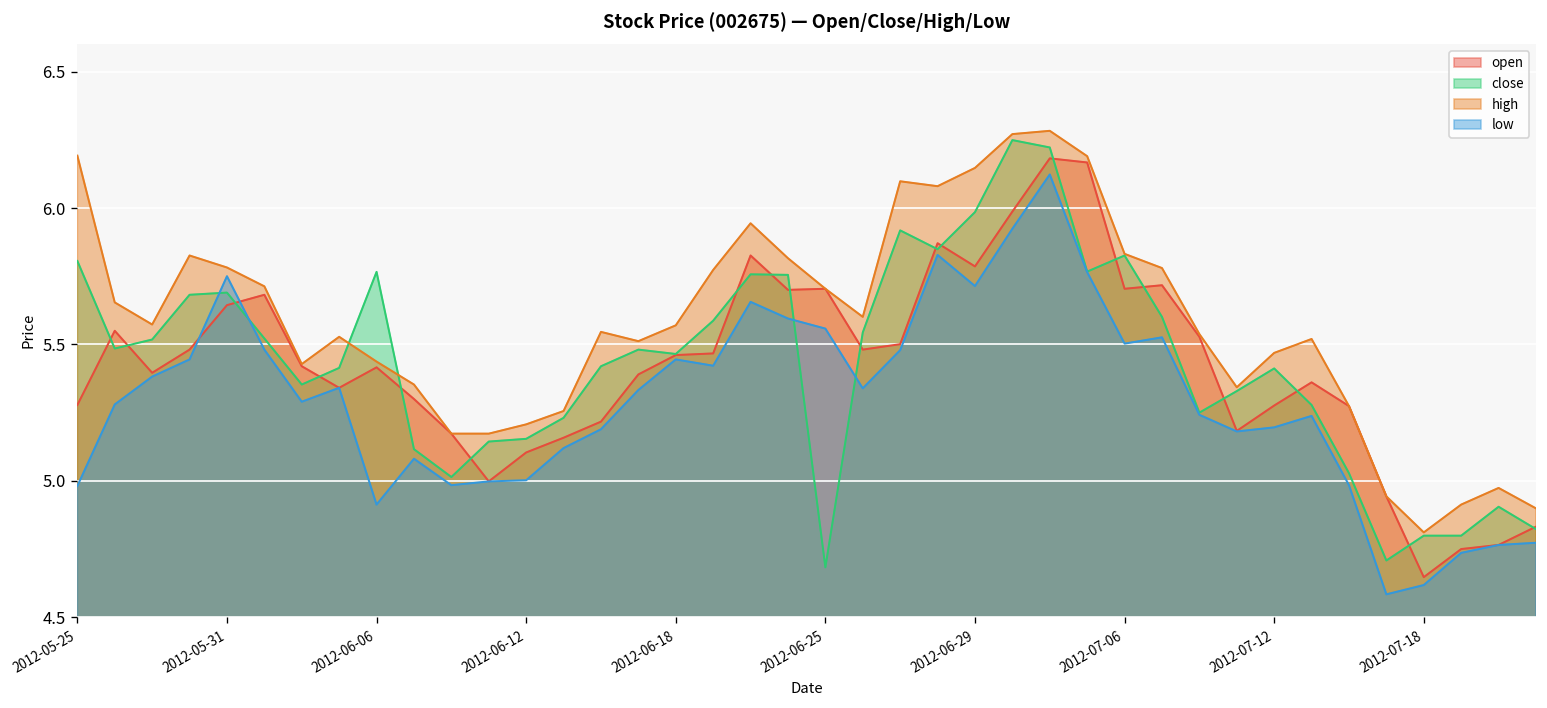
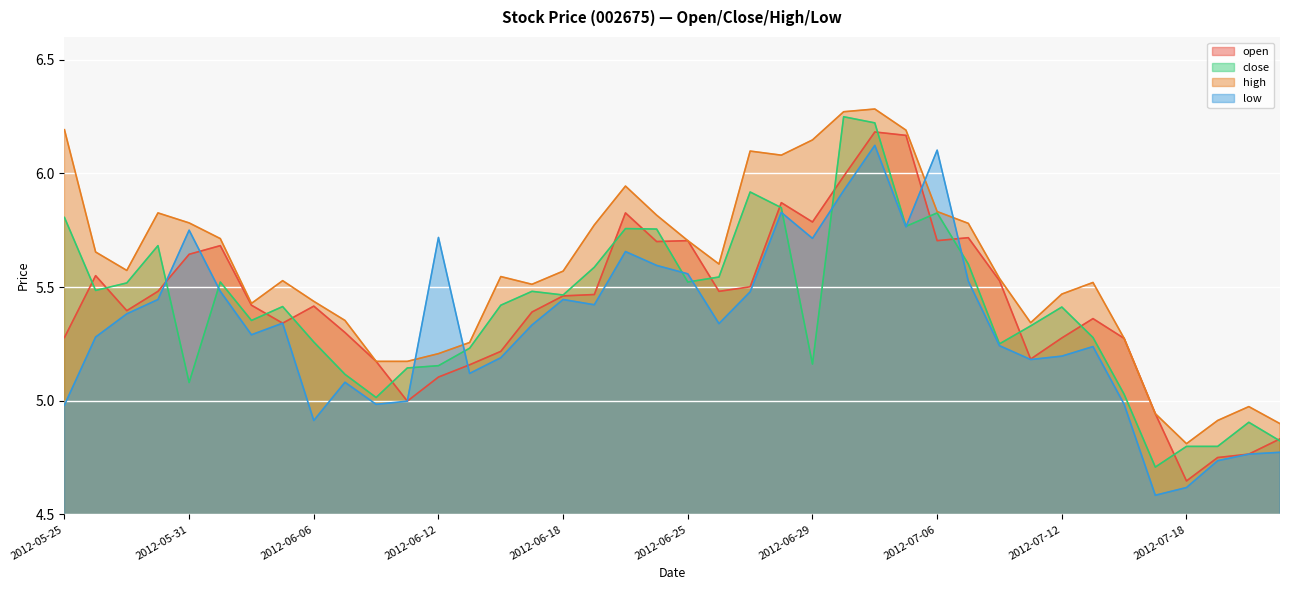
  {
    "close": {
      "2012-05-25": 5.81,
-     "2012-05-31": 5.69,
-     "2012-06-06": 5.77,
+     "2012-05-31": 5.08,
+     "2012-06-06": 5.26,
      "2012-06-12": 5.15,
-     "2012-06-25": 4.68,
-     "2012-06-29": 5.99,
+     "2012-06-25": 5.52,
+     "2012-06-29": 5.16,
      "2012-07-12": 5.41,
      "2012-07-18": 4.80
    },
    "low": {
      "2012-05-25": 4.98,
      "2012-05-31": 5.75,
      "2012-06-06": 4.91,
-     "2012-06-12": 5.00,
+     "2012-06-12": 5.72,
      "2012-06-18": 5.45,
      "2012-06-25": 5.56,
      "2012-06-29": 5.71,
-     "2012-07-06": 5.50,
+     "2012-07-06": 6.10,
      "2012-07-12": 5.20,
      "2012-07-18": 4.62
    }
  }
